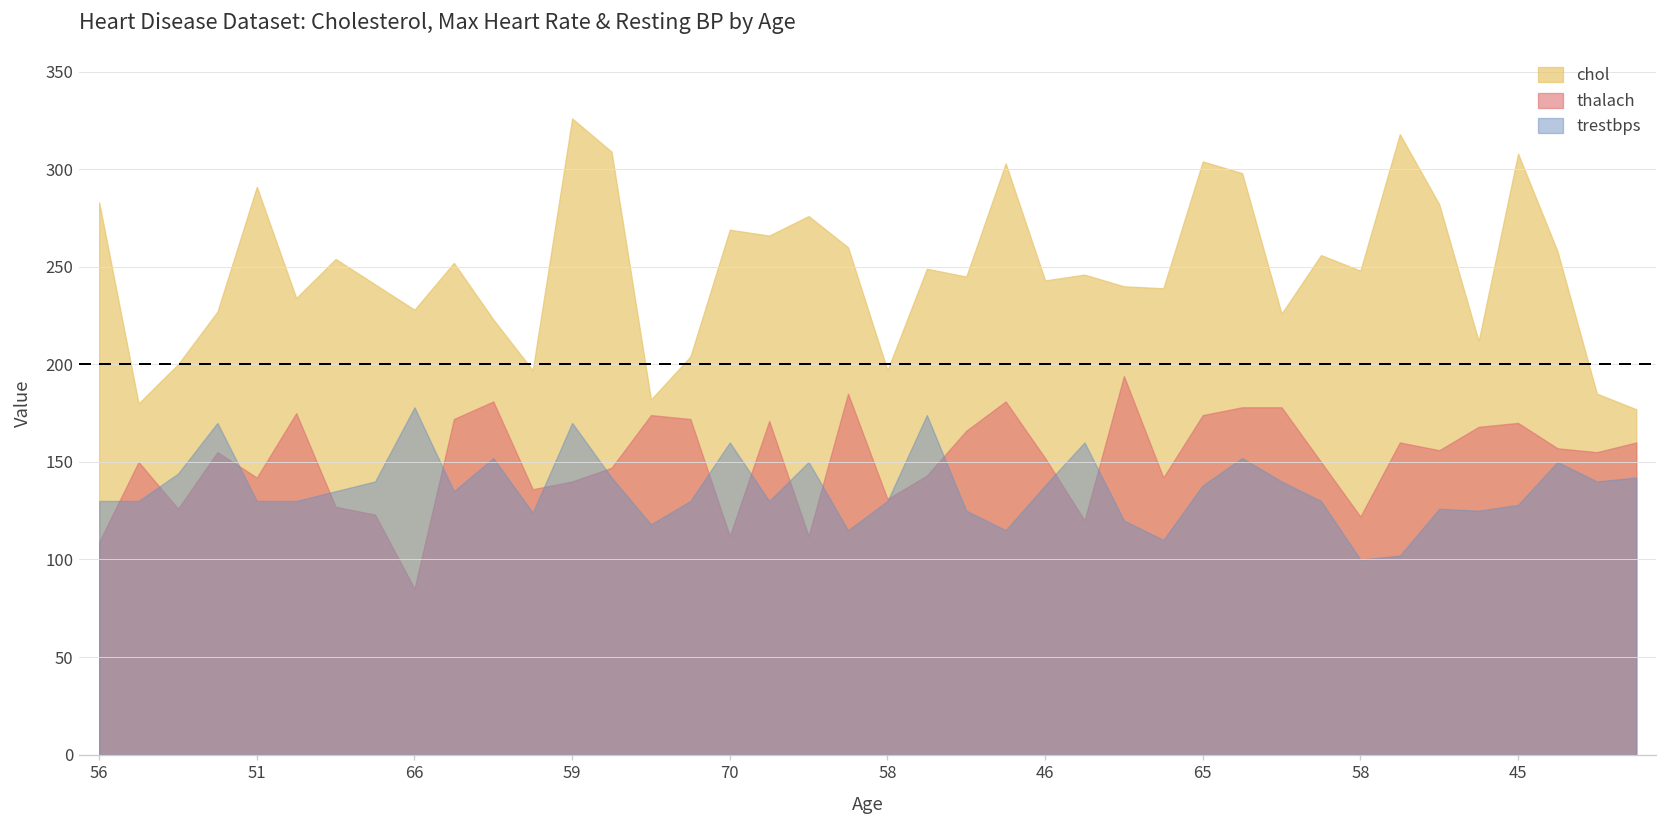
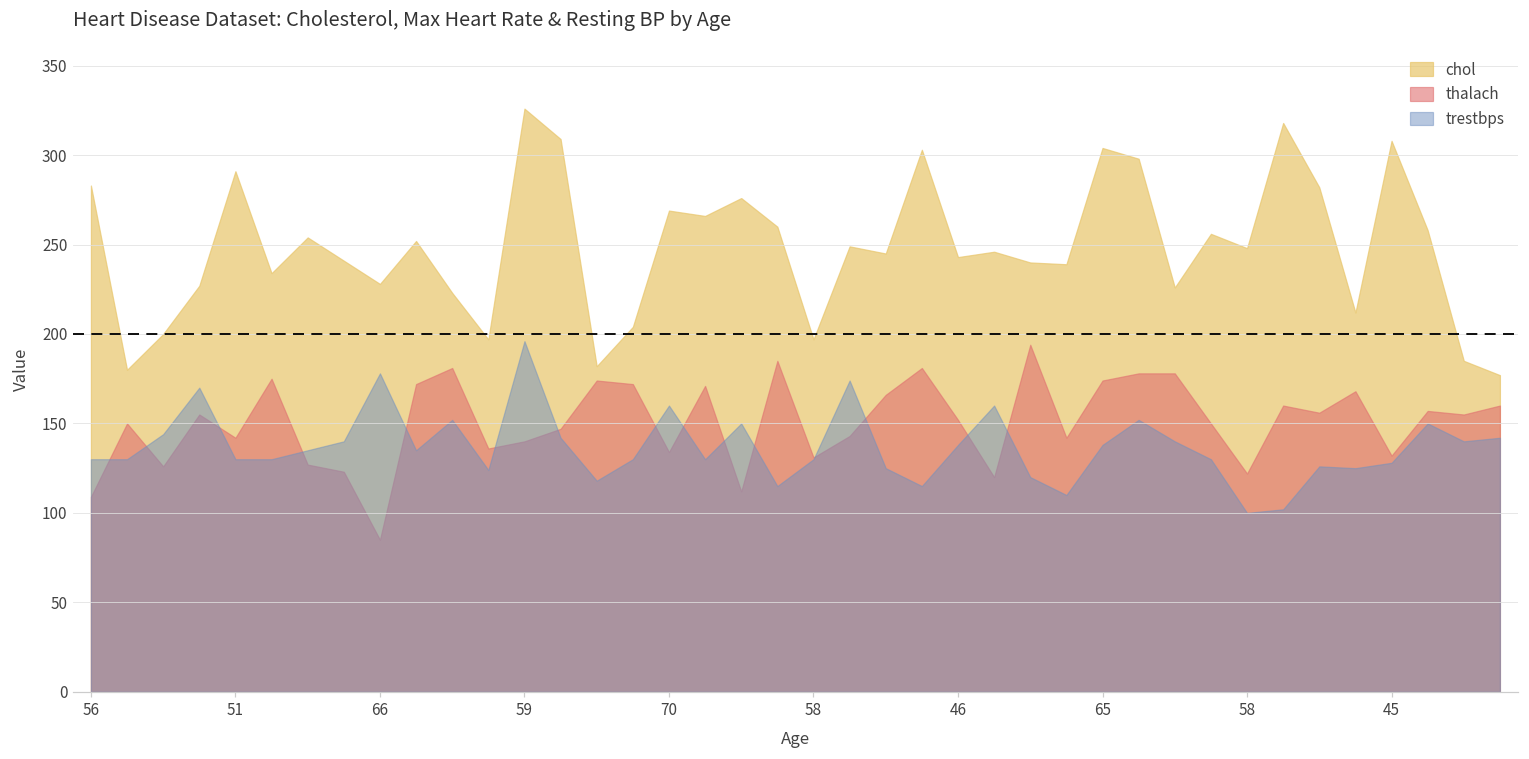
  {
    "chol": {
      "56": 283,
      "51": 291,
      "66": 228,
      "59": 326,
      "70": 269,
      "46": 243,
      "65": 304,
      "45": 308
    },
    "thalach": {
      "56": 109,
      "51": 142,
      "66": 85,
      "59": 140,
-     "70": 112,
+     "70": 134,
      "46": 152,
      "65": 174,
-     "45": 170
+     "45": 132
    },
    "trestbps": {
      "56": 130,
      "51": 130,
      "66": 178,
-     "59": 170,
+     "59": 196,
      "70": 160,
      "46": 138,
      "65": 138,
      "45": 128
    }
  }
